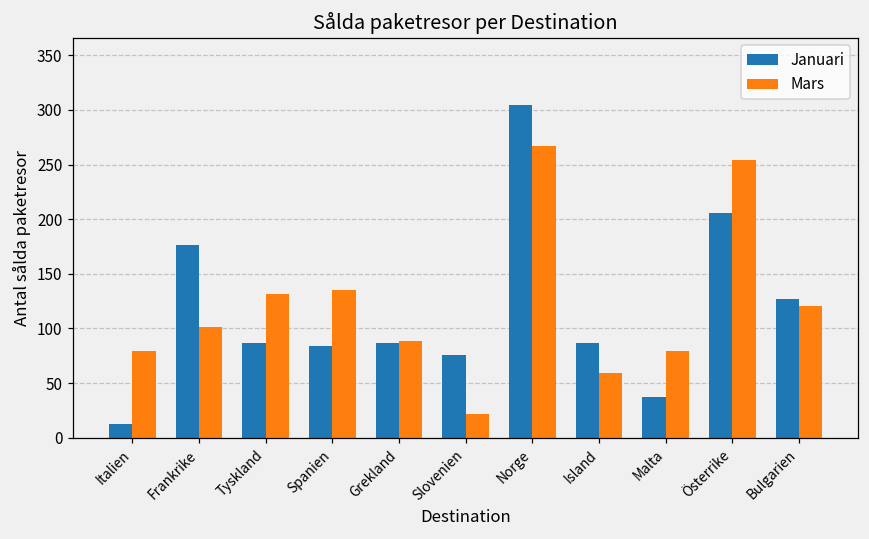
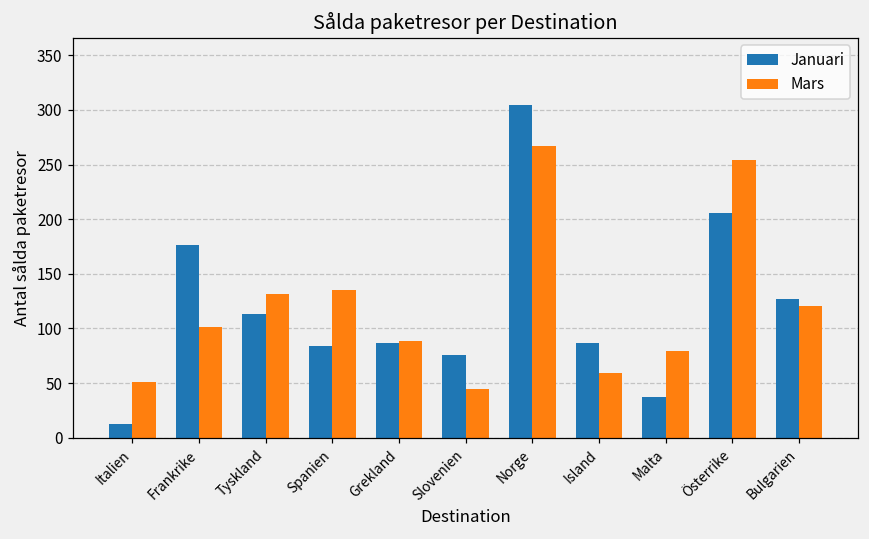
  {
    "Januari": {
      "Italien": 10,
      "Frankrike": 180,
-     "Tyskland": 90,
+     "Tyskland": 110,
      "Spanien": 80,
      "Grekland": 90,
      "Slovenien": 80,
      "Norge": 310,
      "Island": 90,
      "Malta": 40,
      "Österrike": 210,
      "Bulgarien": 130
    },
    "Mars": {
-     "Italien": 80,
+     "Italien": 50,
      "Frankrike": 100,
      "Tyskland": 130,
      "Spanien": 140,
      "Grekland": 90,
-     "Slovenien": 20,
+     "Slovenien": 50,
      "Norge": 270,
      "Island": 60,
      "Malta": 80,
      "Österrike": 250,
      "Bulgarien": 120
    }
  }
